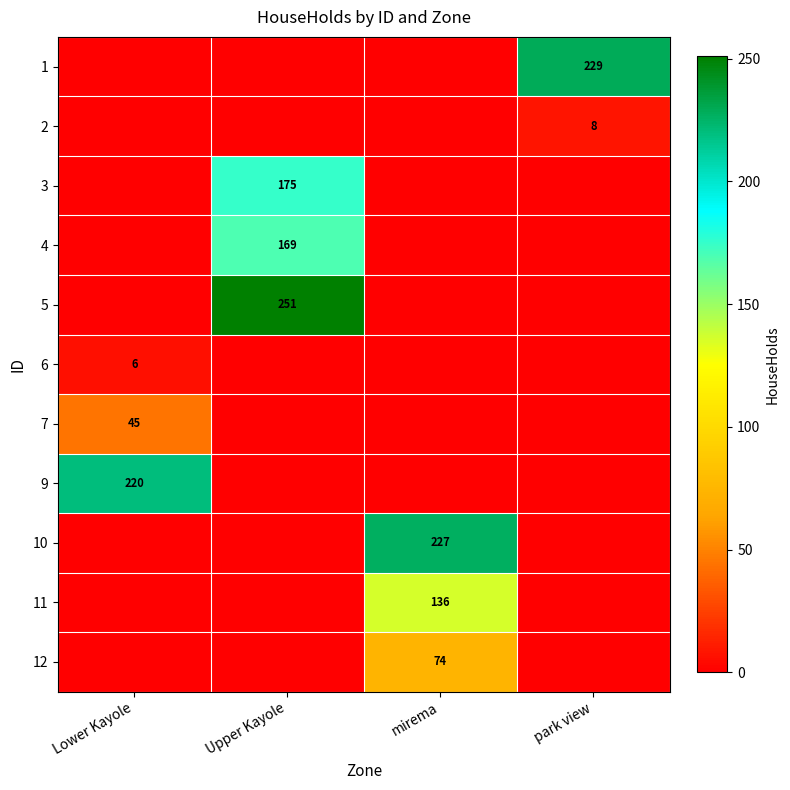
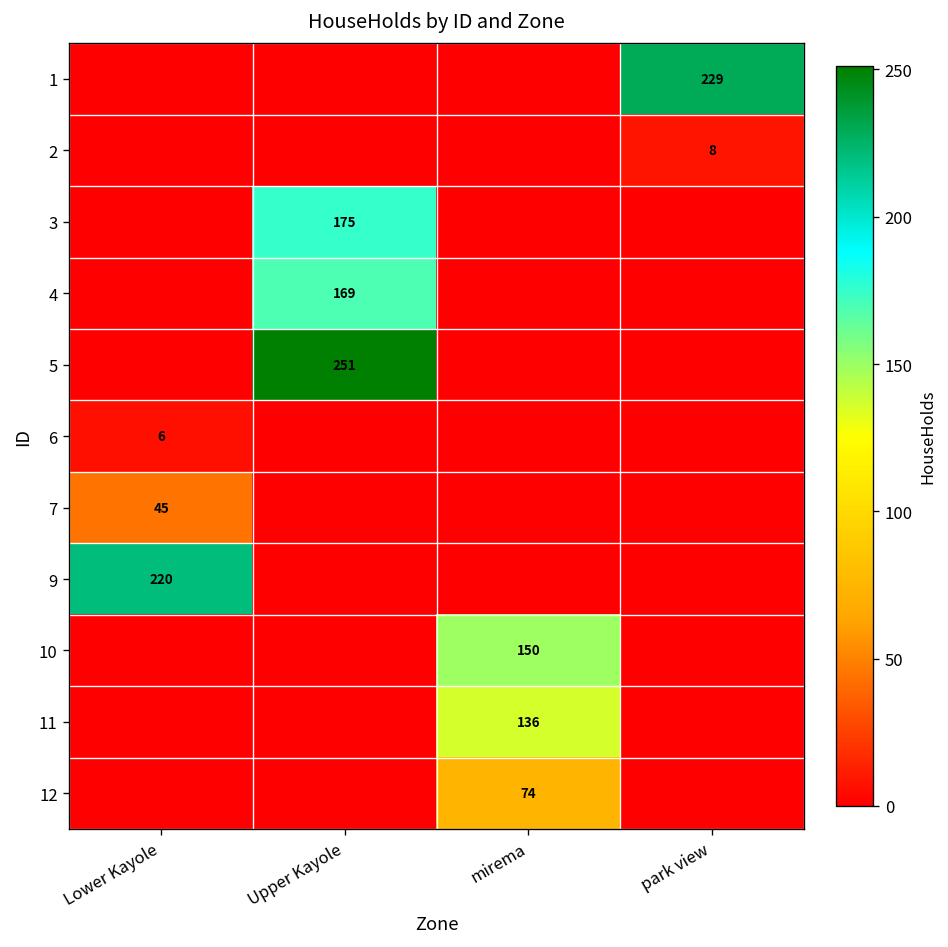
  {
    "1": {
      "park view": 229
    },
    "2": {
      "park view": 8
    },
    "3": {
      "Upper Kayole": 175
    },
    "4": {
      "Upper Kayole": 169
    },
    "5": {
      "Upper Kayole": 251
    },
    "6": {
      "Lower Kayole": 6
    },
    "7": {
      "Lower Kayole": 45
    },
    "9": {
      "Lower Kayole": 220
    },
    "10": {
-     "mirema": 227
+     "mirema": 150
    },
    "11": {
      "mirema": 136
    },
    "12": {
      "mirema": 74
    }
  }
